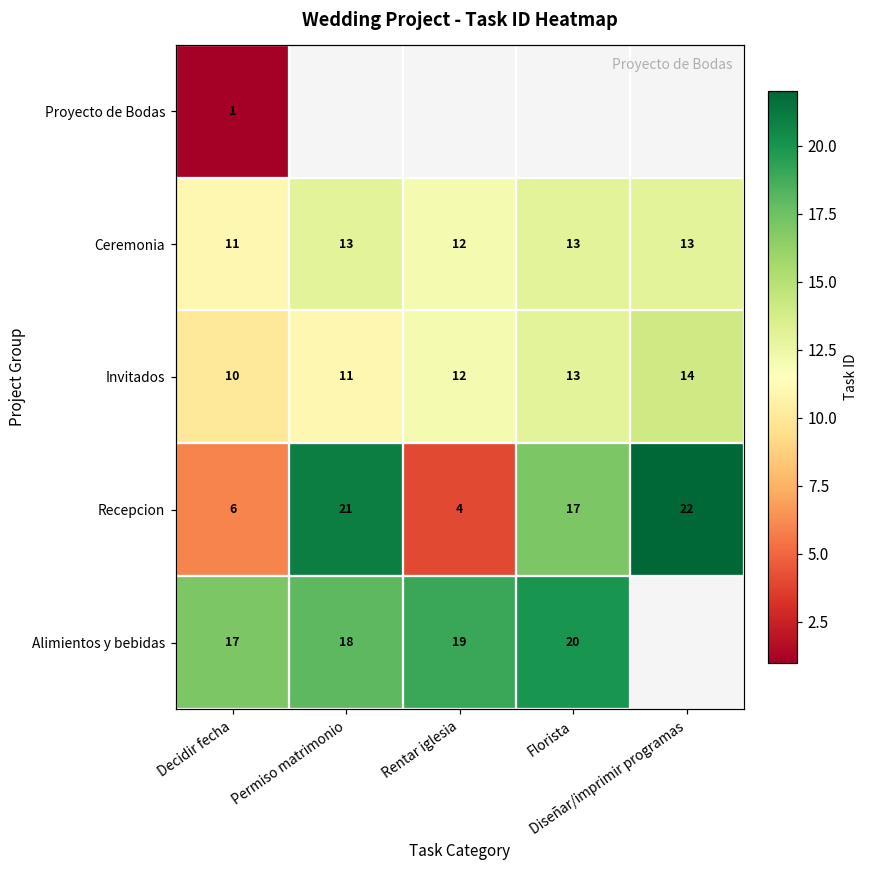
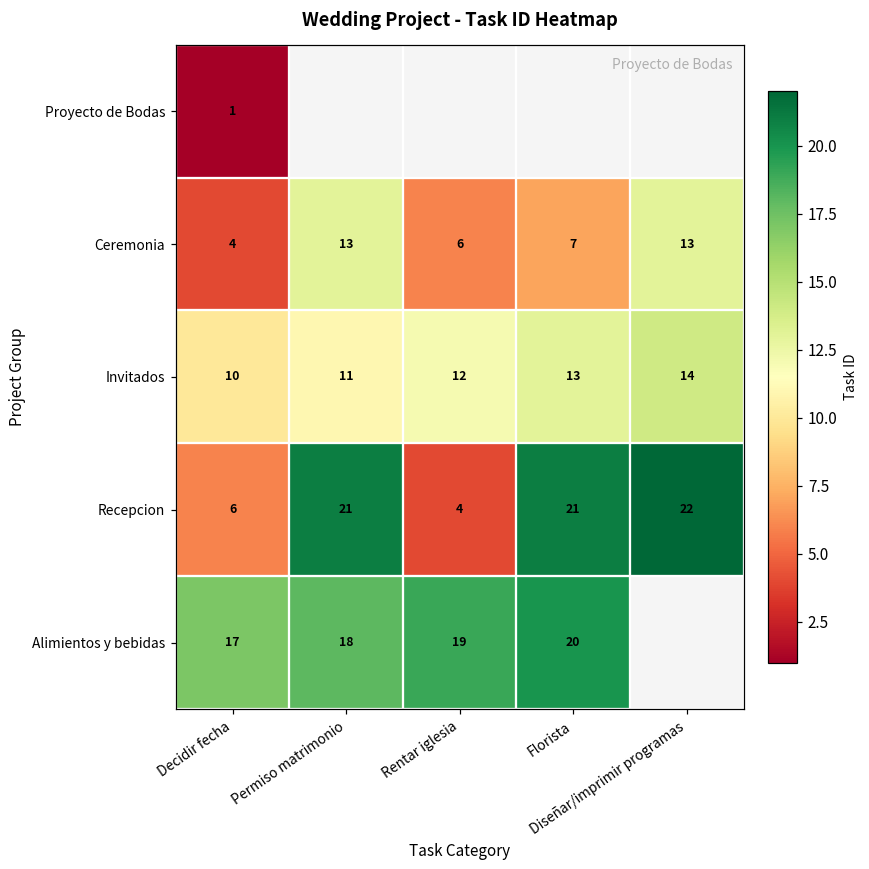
  {
    "Proyecto de Bodas": {
      "Decidir fecha": 1
    },
    "Ceremonia": {
-     "Decidir fecha": 11,
+     "Decidir fecha": 4,
      "Permiso matrimonio": 13,
-     "Rentar iglesia": 12,
-     "Florista": 13,
+     "Rentar iglesia": 6,
+     "Florista": 7,
      "Diseñar/imprimir programas": 13
    },
    "Invitados": {
      "Decidir fecha": 10,
      "Permiso matrimonio": 11,
      "Rentar iglesia": 12,
      "Florista": 13,
      "Diseñar/imprimir programas": 14
    },
    "Recepcion": {
      "Decidir fecha": 6,
      "Permiso matrimonio": 21,
      "Rentar iglesia": 4,
-     "Florista": 17,
+     "Florista": 21,
      "Diseñar/imprimir programas": 22
    },
    "Alimientos y bebidas": {
      "Decidir fecha": 17,
      "Permiso matrimonio": 18,
      "Rentar iglesia": 19,
      "Florista": 20
    }
  }
